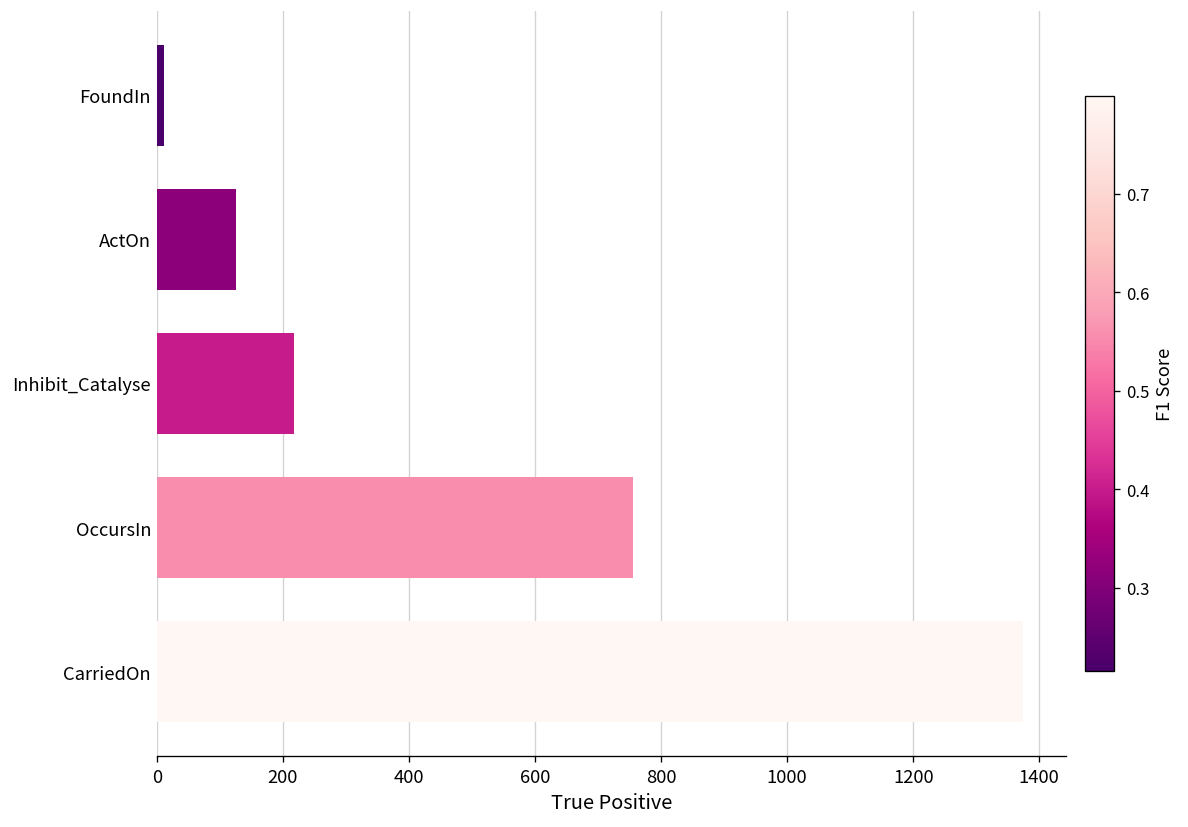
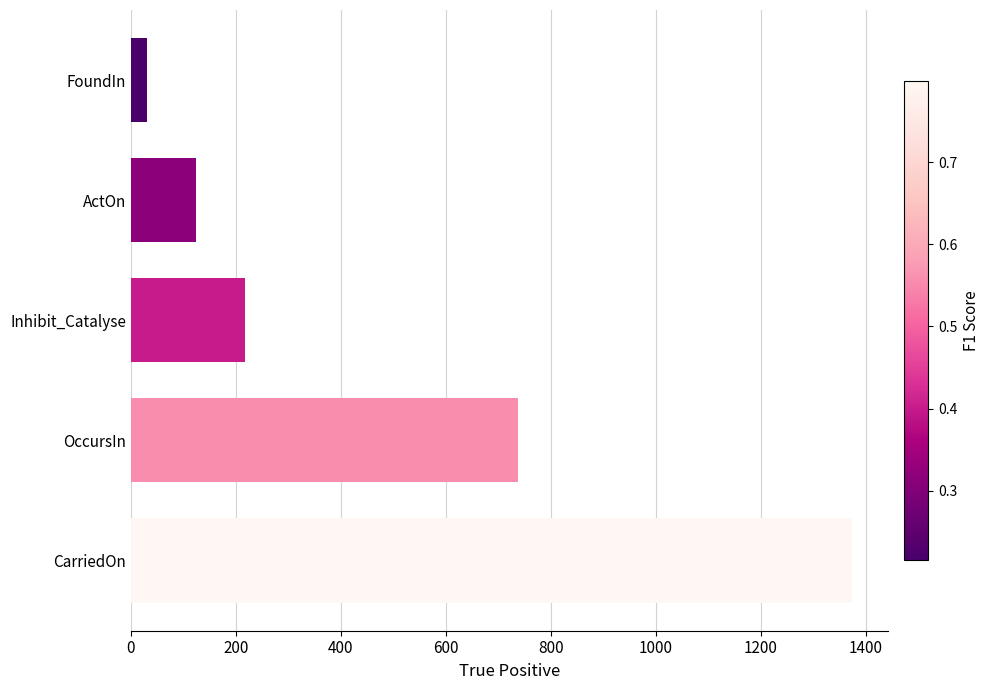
  {
-   "FoundIn": 10,
+   "FoundIn": 30,
    "ActOn": 130,
    "Inhibit_Catalyse": 220,
-   "OccursIn": 760,
+   "OccursIn": 740,
    "CarriedOn": 1370
  }
